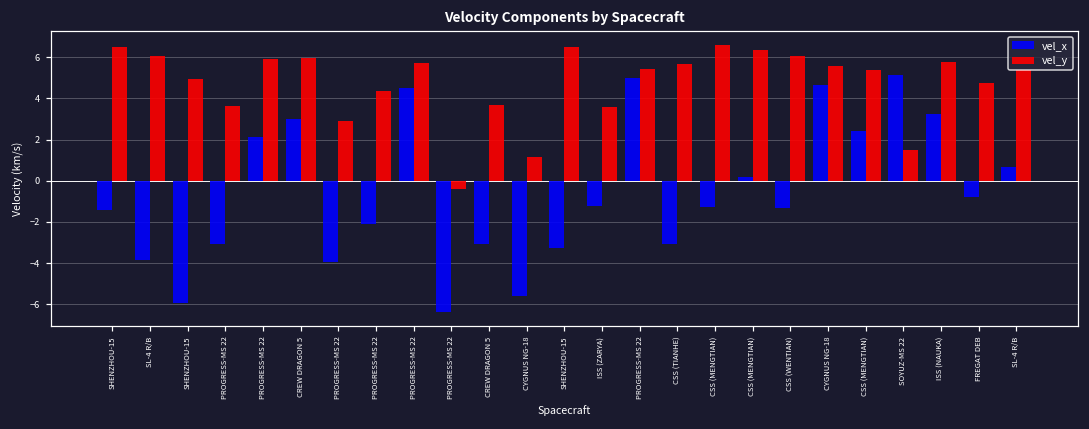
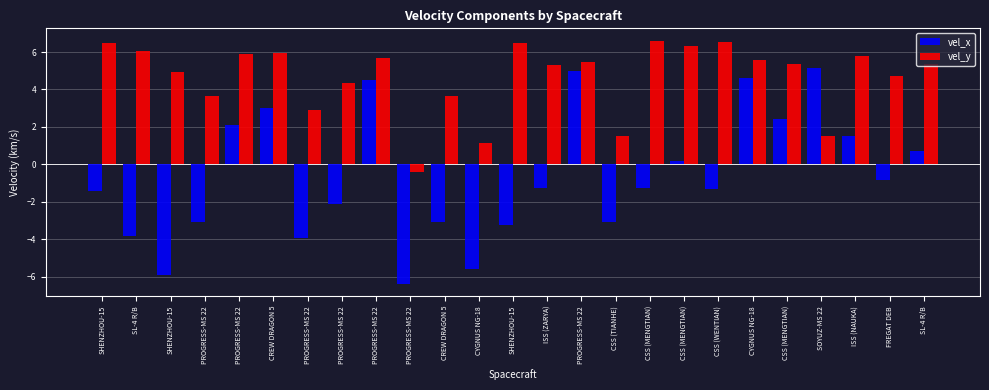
  {
    "vel_x": {
      "ISS (ZARYA)": -1.2,
      "CSS (TIANHE)": -3.1,
      "CSS (WENTIAN)": -1.3,
      "SOYUZ-MS 22": 5.1,
-     "ISS (NAUKA)": 3.2,
+     "ISS (NAUKA)": 1.5,
      "FREGAT DEB": -0.8
    },
    "vel_y": {
-     "ISS (ZARYA)": 3.6,
-     "CSS (TIANHE)": 5.7,
-     "CSS (WENTIAN)": 6.1,
+     "ISS (ZARYA)": 5.3,
+     "CSS (TIANHE)": 1.5,
+     "CSS (WENTIAN)": 6.6,
      "SOYUZ-MS 22": 1.5,
      "ISS (NAUKA)": 5.8,
      "FREGAT DEB": 4.7
    }
  }
